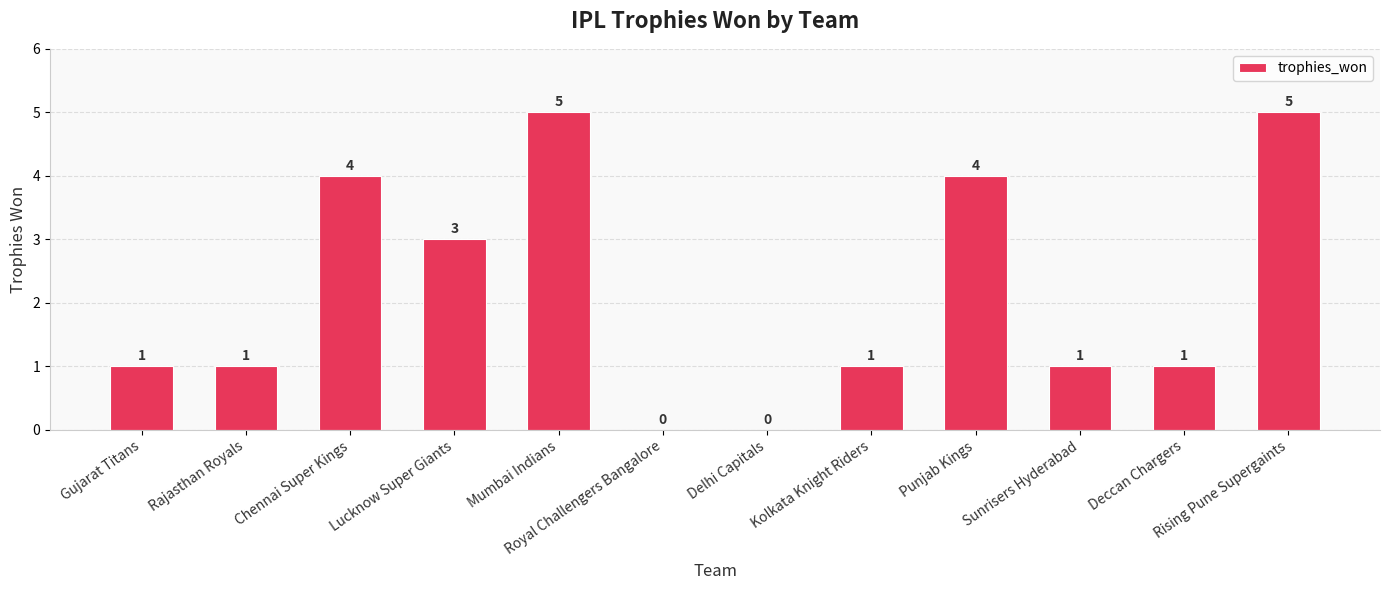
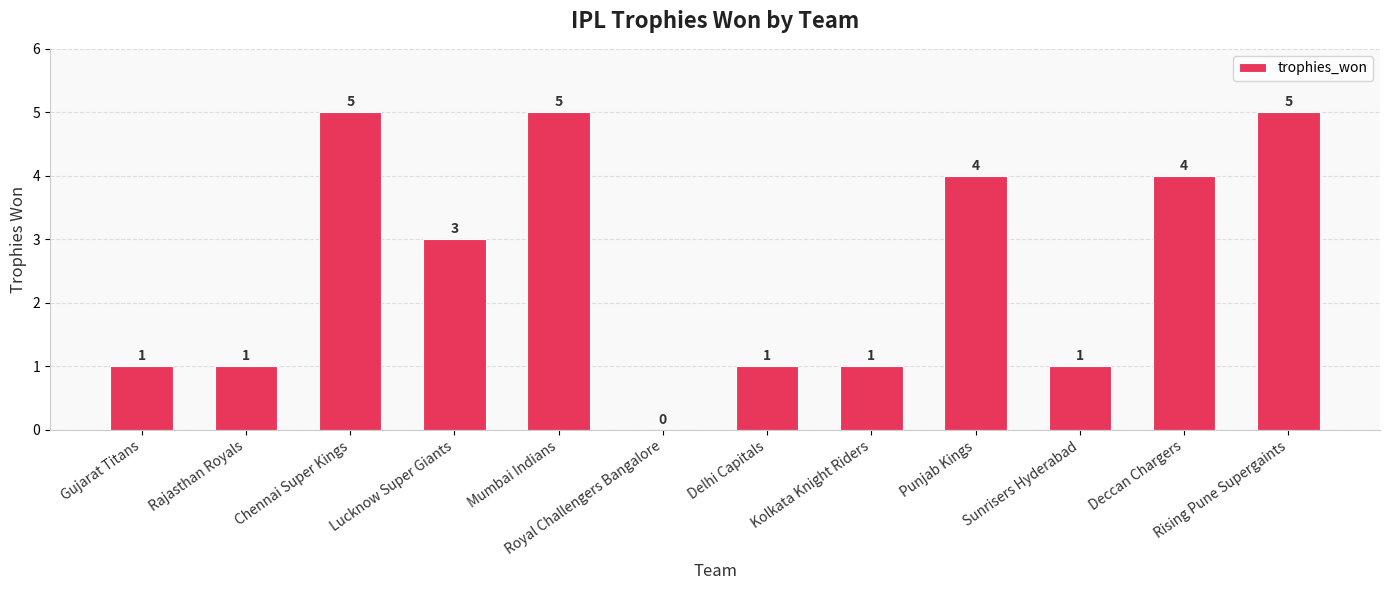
  {
    "Gujarat Titans": 1,
    "Rajasthan Royals": 1,
-   "Chennai Super Kings": 4,
+   "Chennai Super Kings": 5,
    "Lucknow Super Giants": 3,
    "Mumbai Indians": 5,
    "Royal Challengers Bangalore": 0,
-   "Delhi Capitals": 0,
+   "Delhi Capitals": 1,
    "Kolkata Knight Riders": 1,
    "Punjab Kings": 4,
    "Sunrisers Hyderabad": 1,
-   "Deccan Chargers": 1,
+   "Deccan Chargers": 4,
    "Rising Pune Supergaints": 5
  }
